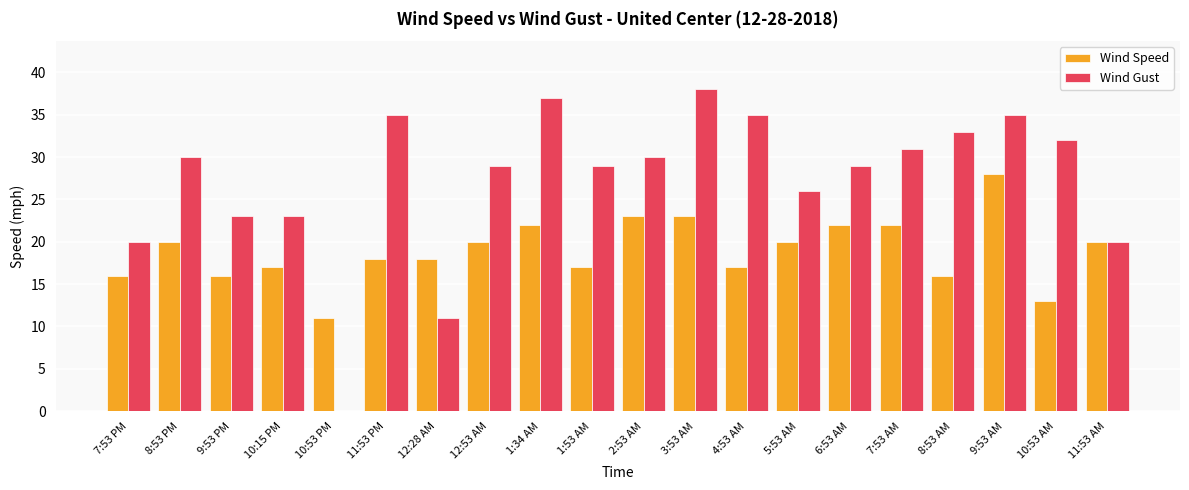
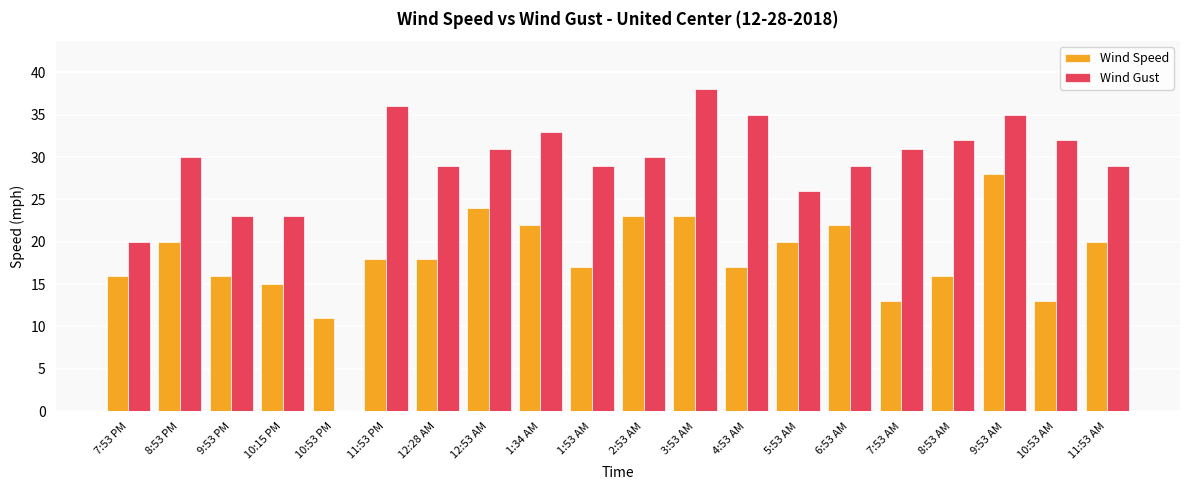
  {
    "Wind Speed": {
      "7:53 PM": 16,
      "8:53 PM": 20,
      "9:53 PM": 16,
-     "10:15 PM": 17,
+     "10:15 PM": 15,
      "10:53 PM": 11,
      "11:53 PM": 18,
      "12:28 AM": 18,
-     "12:53 AM": 20,
+     "12:53 AM": 24,
      "1:34 AM": 22,
      "1:53 AM": 17,
      "2:53 AM": 23,
      "3:53 AM": 23,
      "4:53 AM": 17,
      "5:53 AM": 20,
      "6:53 AM": 22,
-     "7:53 AM": 22,
+     "7:53 AM": 13,
      "8:53 AM": 16,
      "9:53 AM": 28,
      "10:53 AM": 13,
      "11:53 AM": 20
    },
    "Wind Gust": {
      "7:53 PM": 20,
      "8:53 PM": 30,
      "9:53 PM": 23,
      "10:15 PM": 23,
      "10:53 PM": 0,
-     "11:53 PM": 35,
-     "12:28 AM": 11,
-     "12:53 AM": 29,
-     "1:34 AM": 37,
+     "11:53 PM": 36,
+     "12:28 AM": 29,
+     "12:53 AM": 31,
+     "1:34 AM": 33,
      "1:53 AM": 29,
      "2:53 AM": 30,
      "3:53 AM": 38,
      "4:53 AM": 35,
      "5:53 AM": 26,
      "6:53 AM": 29,
      "7:53 AM": 31,
-     "8:53 AM": 33,
+     "8:53 AM": 32,
      "9:53 AM": 35,
      "10:53 AM": 32,
-     "11:53 AM": 20
+     "11:53 AM": 29
    }
  }
